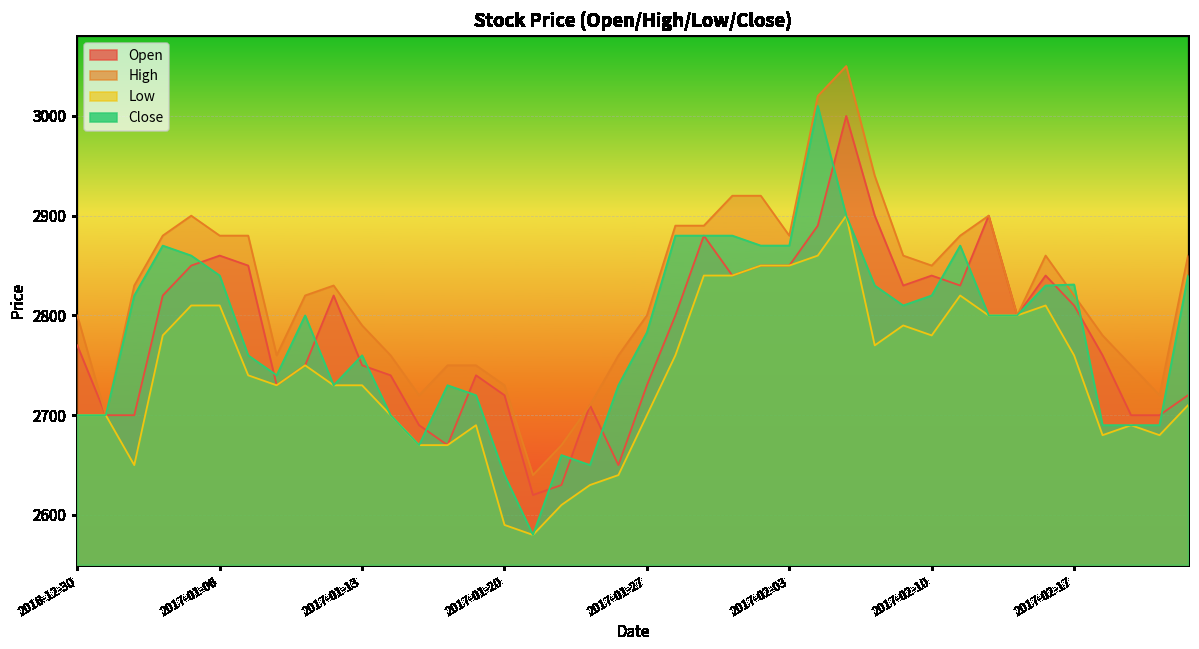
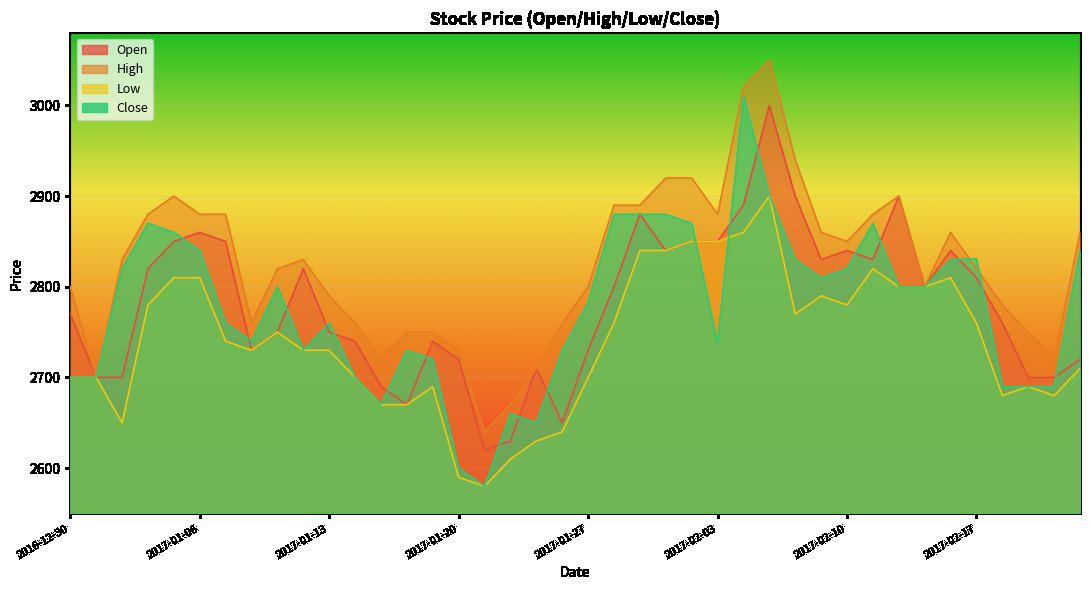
  {
    "Close": {
      "2017-01-06": 2840,
      "2017-01-13": 2760,
-     "2017-01-20": 2640,
+     "2017-01-20": 2600,
      "2017-01-27": 2780,
-     "2017-02-03": 2870,
+     "2017-02-03": 2740,
      "2017-02-10": 2820,
      "2017-02-17": 2830
    }
  }
